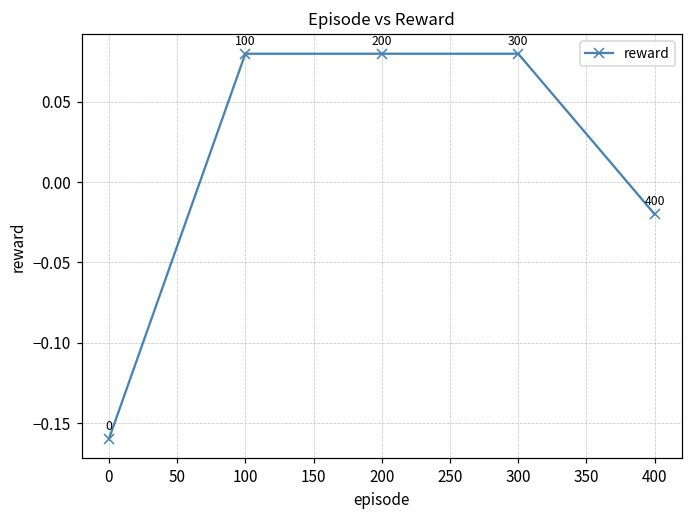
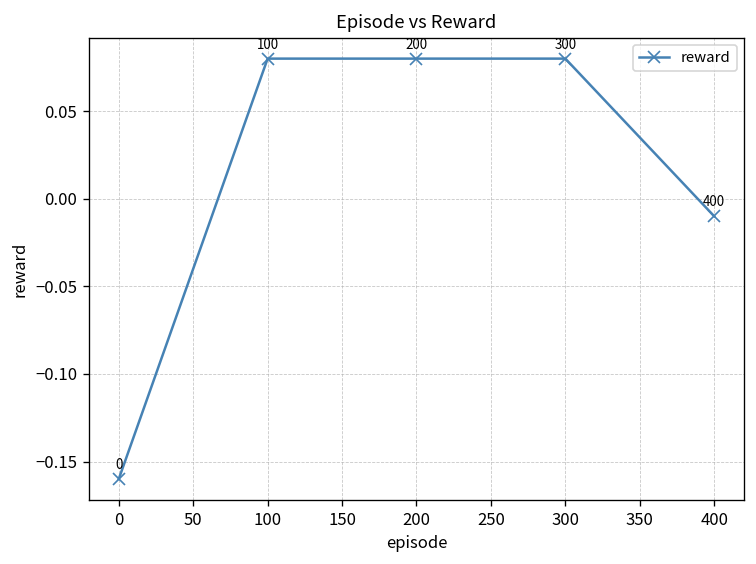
  {
-   "400": -0.02
+   "400": -0.01
  }
